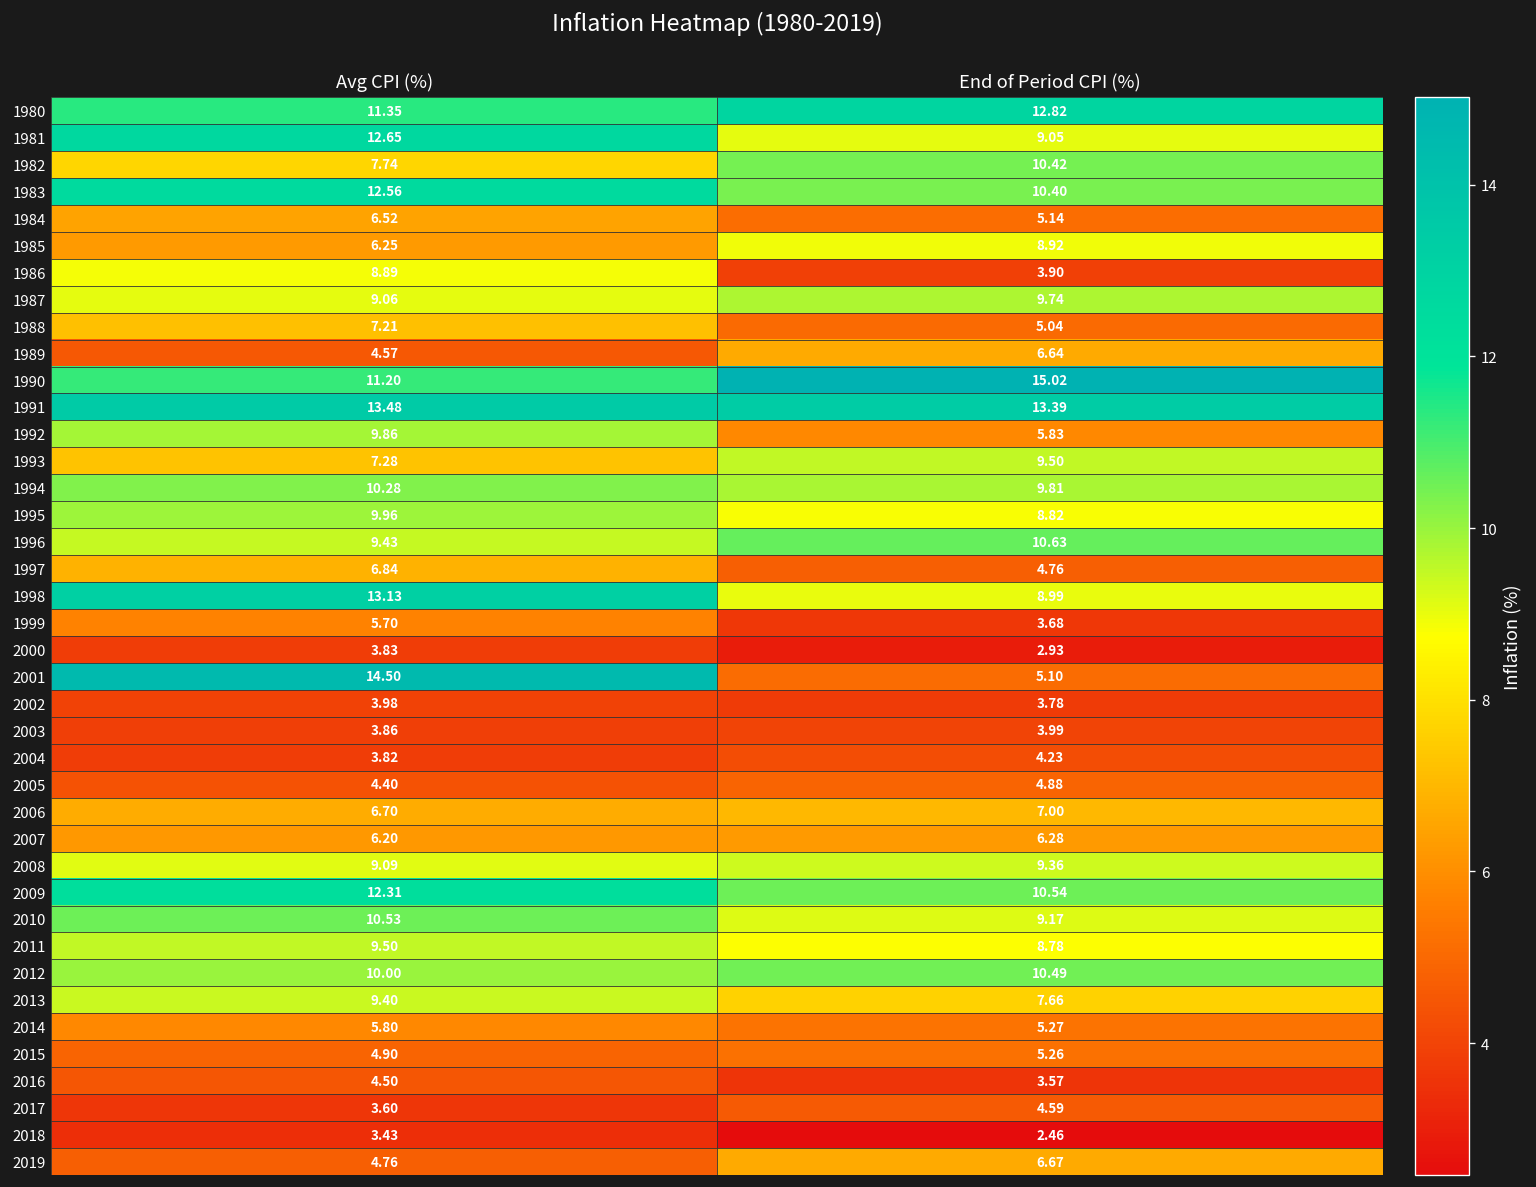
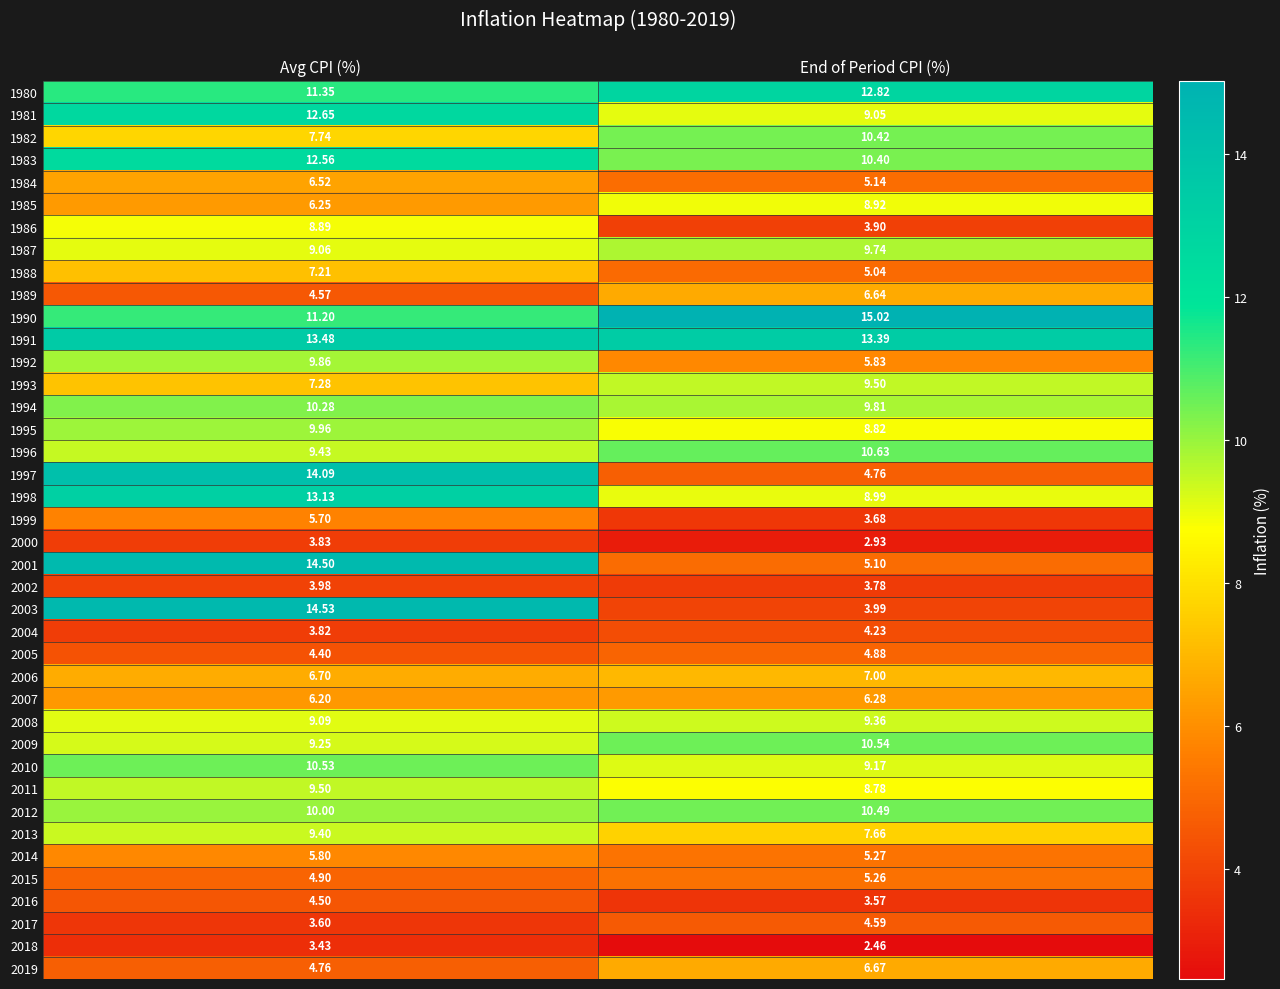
  {
    "1980": {
      "Avg CPI (%)": 11.35,
      "End of Period CPI (%)": 12.82
    },
    "1981": {
      "Avg CPI (%)": 12.65,
      "End of Period CPI (%)": 9.05
    },
    "1982": {
      "Avg CPI (%)": 7.74,
      "End of Period CPI (%)": 10.42
    },
    "1983": {
      "Avg CPI (%)": 12.56,
      "End of Period CPI (%)": 10.40
    },
    "1984": {
      "Avg CPI (%)": 6.52,
      "End of Period CPI (%)": 5.14
    },
    "1985": {
      "Avg CPI (%)": 6.25,
      "End of Period CPI (%)": 8.92
    },
    "1986": {
      "Avg CPI (%)": 8.89,
      "End of Period CPI (%)": 3.90
    },
    "1987": {
      "Avg CPI (%)": 9.06,
      "End of Period CPI (%)": 9.74
    },
    "1988": {
      "Avg CPI (%)": 7.21,
      "End of Period CPI (%)": 5.04
    },
    "1989": {
      "Avg CPI (%)": 4.57,
      "End of Period CPI (%)": 6.64
    },
    "1990": {
      "Avg CPI (%)": 11.20,
      "End of Period CPI (%)": 15.02
    },
    "1991": {
      "Avg CPI (%)": 13.48,
      "End of Period CPI (%)": 13.39
    },
    "1992": {
      "Avg CPI (%)": 9.86,
      "End of Period CPI (%)": 5.83
    },
    "1993": {
      "Avg CPI (%)": 7.28,
      "End of Period CPI (%)": 9.50
    },
    "1994": {
      "Avg CPI (%)": 10.28,
      "End of Period CPI (%)": 9.81
    },
    "1995": {
      "Avg CPI (%)": 9.96,
      "End of Period CPI (%)": 8.82
    },
    "1996": {
      "Avg CPI (%)": 9.43,
      "End of Period CPI (%)": 10.63
    },
    "1997": {
-     "Avg CPI (%)": 6.84,
+     "Avg CPI (%)": 14.09,
      "End of Period CPI (%)": 4.76
    },
    "1998": {
      "Avg CPI (%)": 13.13,
      "End of Period CPI (%)": 8.99
    },
    "1999": {
      "Avg CPI (%)": 5.70,
      "End of Period CPI (%)": 3.68
    },
    "2000": {
      "Avg CPI (%)": 3.83,
      "End of Period CPI (%)": 2.93
    },
    "2001": {
      "Avg CPI (%)": 14.50,
      "End of Period CPI (%)": 5.10
    },
    "2002": {
      "Avg CPI (%)": 3.98,
      "End of Period CPI (%)": 3.78
    },
    "2003": {
-     "Avg CPI (%)": 3.86,
+     "Avg CPI (%)": 14.53,
      "End of Period CPI (%)": 3.99
    },
    "2004": {
      "Avg CPI (%)": 3.82,
      "End of Period CPI (%)": 4.23
    },
    "2005": {
      "Avg CPI (%)": 4.40,
      "End of Period CPI (%)": 4.88
    },
    "2006": {
      "Avg CPI (%)": 6.70,
      "End of Period CPI (%)": 7.00
    },
    "2007": {
      "Avg CPI (%)": 6.20,
      "End of Period CPI (%)": 6.28
    },
    "2008": {
      "Avg CPI (%)": 9.09,
      "End of Period CPI (%)": 9.36
    },
    "2009": {
-     "Avg CPI (%)": 12.31,
+     "Avg CPI (%)": 9.25,
      "End of Period CPI (%)": 10.54
    },
    "2010": {
      "Avg CPI (%)": 10.53,
      "End of Period CPI (%)": 9.17
    },
    "2011": {
      "Avg CPI (%)": 9.50,
      "End of Period CPI (%)": 8.78
    },
    "2012": {
      "Avg CPI (%)": 10.00,
      "End of Period CPI (%)": 10.49
    },
    "2013": {
      "Avg CPI (%)": 9.40,
      "End of Period CPI (%)": 7.66
    },
    "2014": {
      "Avg CPI (%)": 5.80,
      "End of Period CPI (%)": 5.27
    },
    "2015": {
      "Avg CPI (%)": 4.90,
      "End of Period CPI (%)": 5.26
    },
    "2016": {
      "Avg CPI (%)": 4.50,
      "End of Period CPI (%)": 3.57
    },
    "2017": {
      "Avg CPI (%)": 3.60,
      "End of Period CPI (%)": 4.59
    },
    "2018": {
      "Avg CPI (%)": 3.43,
      "End of Period CPI (%)": 2.46
    },
    "2019": {
      "Avg CPI (%)": 4.76,
      "End of Period CPI (%)": 6.67
    }
  }
